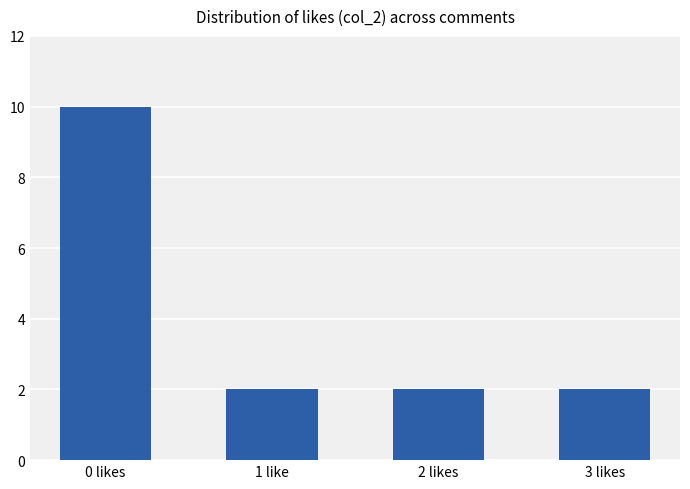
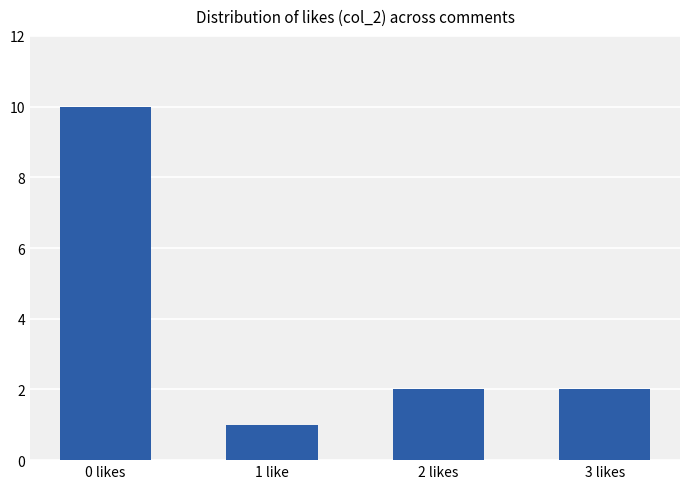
  {
    "0 likes": 10,
-   "1 like": 2,
+   "1 like": 1,
    "2 likes": 2,
    "3 likes": 2
  }
